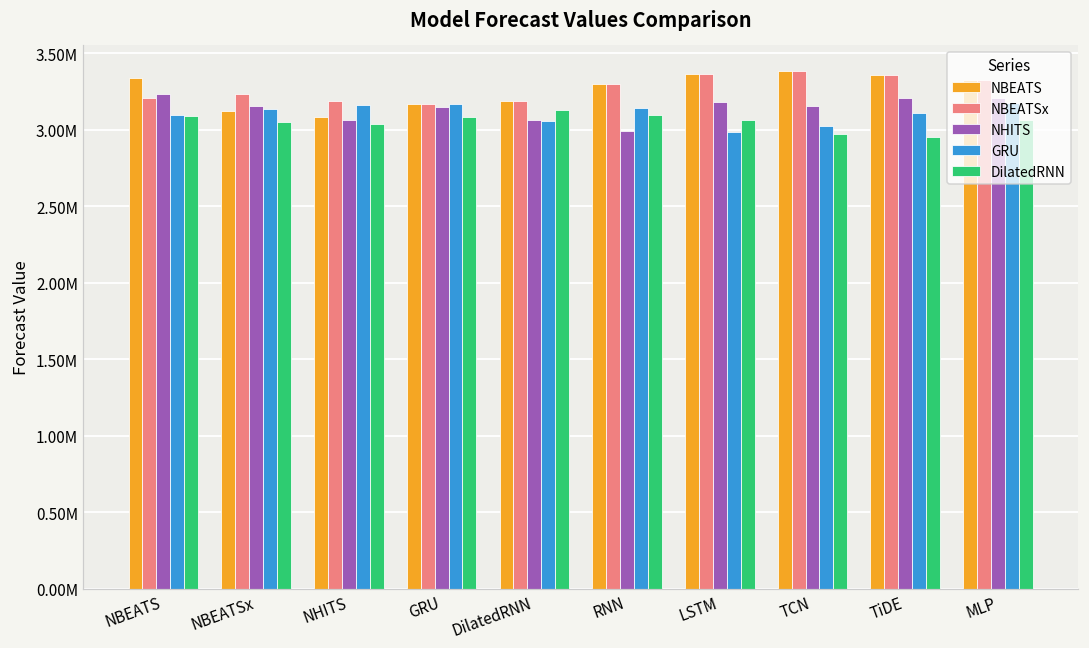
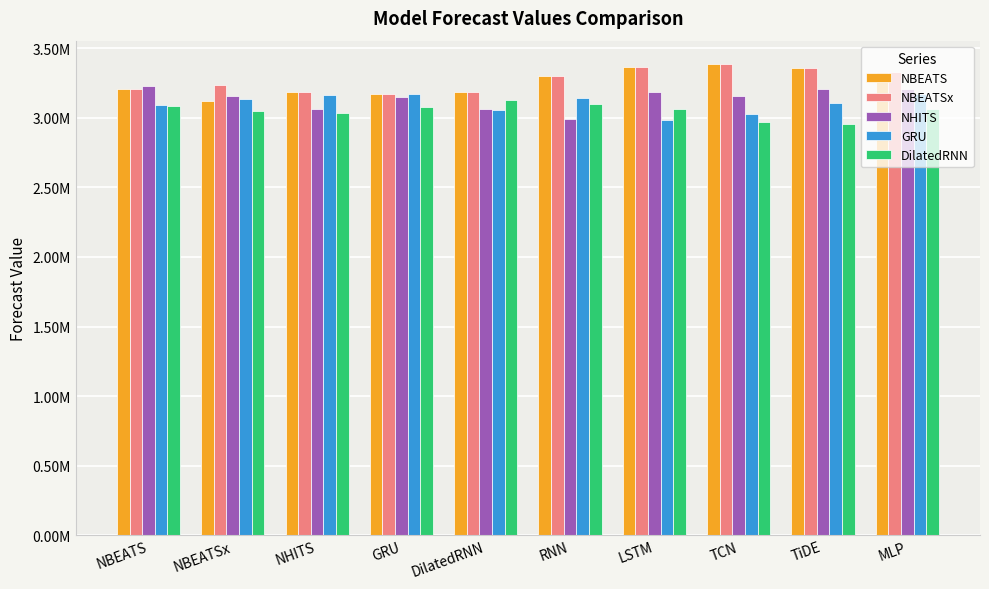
  {
    "NBEATS": {
-     "NBEATS": 3340000,
+     "NBEATS": 3210000,
      "NBEATSx": 3120000,
-     "NHITS": 3080000,
+     "NHITS": 3190000,
      "GRU": 3170000,
      "DilatedRNN": 3190000,
      "RNN": 3300000,
      "LSTM": 3370000,
      "TCN": 3390000,
      "TiDE": 3360000
    },
    "NBEATSx": {
      "NBEATS": 3210000,
      "NBEATSx": 3230000,
      "NHITS": 3190000,
      "GRU": 3170000,
      "DilatedRNN": 3190000,
      "RNN": 3300000,
      "LSTM": 3370000,
      "TCN": 3390000,
      "TiDE": 3360000
    },
    "NHITS": {
      "NBEATS": 3230000,
      "NBEATSx": 3160000,
      "NHITS": 3060000,
      "GRU": 3150000,
      "DilatedRNN": 3060000,
      "RNN": 2990000,
      "LSTM": 3180000,
      "TCN": 3160000,
      "TiDE": 3210000
    },
    "GRU": {
      "NBEATS": 3090000,
      "NBEATSx": 3130000,
      "NHITS": 3160000,
      "GRU": 3170000,
      "DilatedRNN": 3060000,
      "RNN": 3140000,
      "LSTM": 2980000,
      "TCN": 3030000,
      "TiDE": 3110000
    },
    "DilatedRNN": {
      "NBEATS": 3090000,
      "NBEATSx": 3050000,
      "NHITS": 3040000,
      "GRU": 3080000,
      "DilatedRNN": 3130000,
      "RNN": 3100000,
      "LSTM": 3060000,
      "TCN": 2970000,
      "TiDE": 2960000
    }
  }
